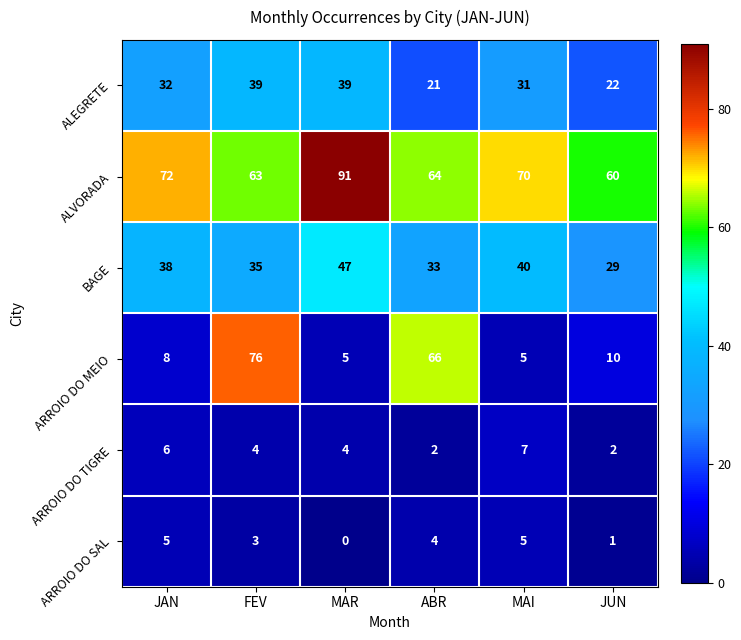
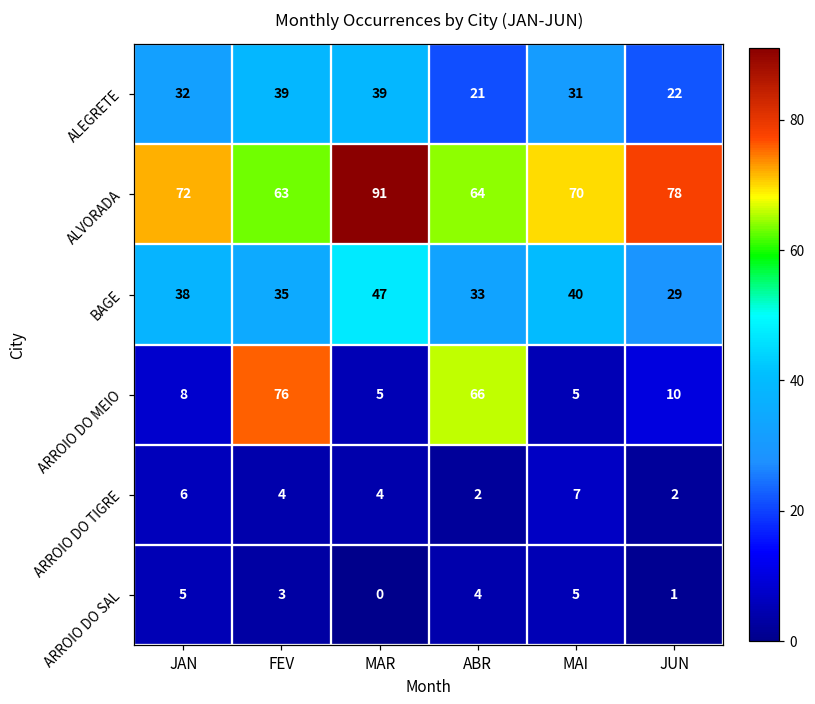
  {
    "ALEGRETE": {
      "JAN": 32,
      "FEV": 39,
      "MAR": 39,
      "ABR": 21,
      "MAI": 31,
      "JUN": 22
    },
    "ALVORADA": {
      "JAN": 72,
      "FEV": 63,
      "MAR": 91,
      "ABR": 64,
      "MAI": 70,
-     "JUN": 60
+     "JUN": 78
    },
    "BAGE": {
      "JAN": 38,
      "FEV": 35,
      "MAR": 47,
      "ABR": 33,
      "MAI": 40,
      "JUN": 29
    },
    "ARROIO DO MEIO": {
      "JAN": 8,
      "FEV": 76,
      "MAR": 5,
      "ABR": 66,
      "MAI": 5,
      "JUN": 10
    },
    "ARROIO DO TIGRE": {
      "JAN": 6,
      "FEV": 4,
      "MAR": 4,
      "ABR": 2,
      "MAI": 7,
      "JUN": 2
    },
    "ARROIO DO SAL": {
      "JAN": 5,
      "FEV": 3,
      "MAR": 0,
      "ABR": 4,
      "MAI": 5,
      "JUN": 1
    }
  }
